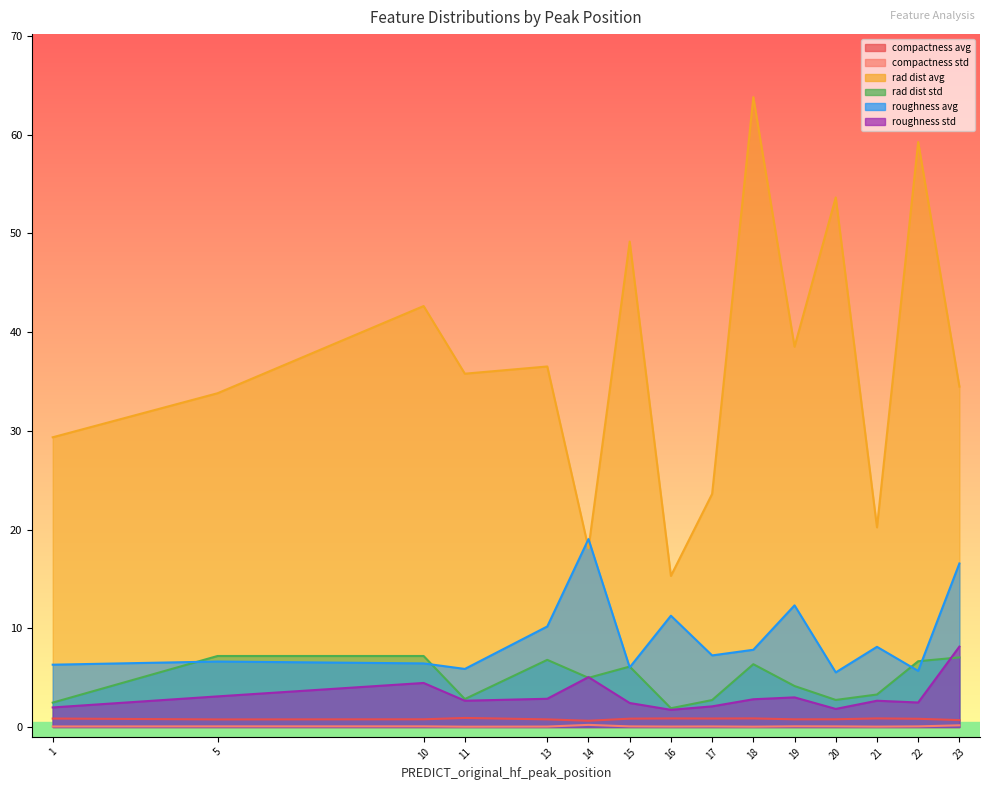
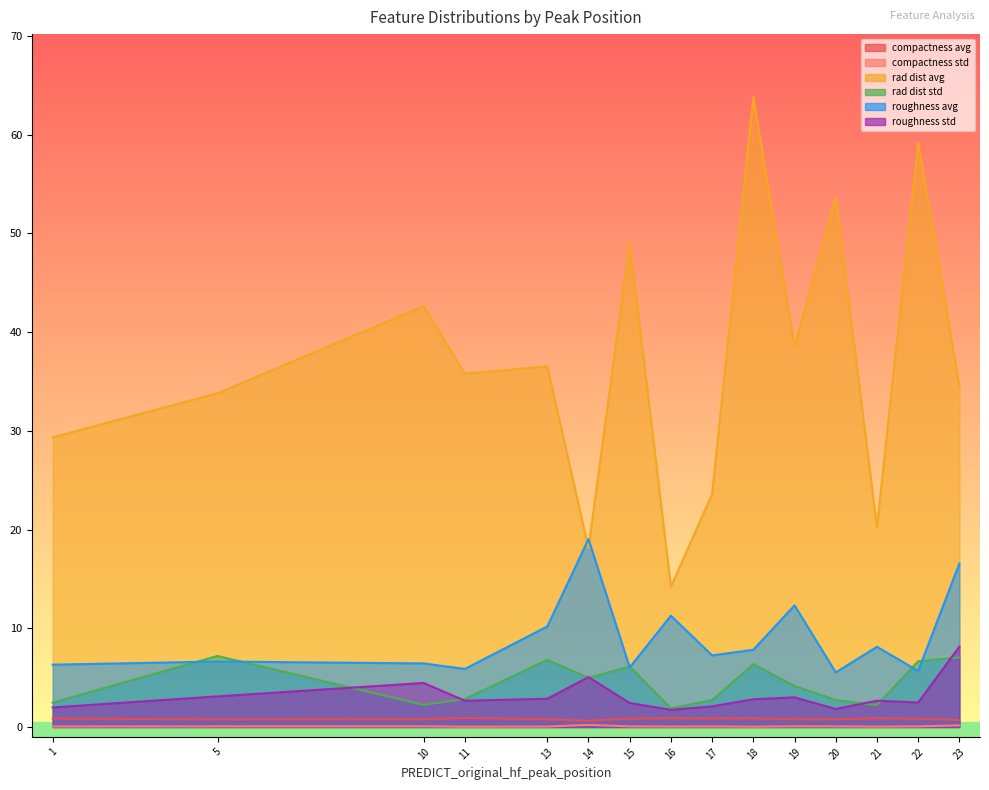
  {
    "rad dist avg": {
      "1": 29,
      "5": 34,
      "10": 43,
      "11": 36,
      "13": 37,
      "14": 18,
      "15": 49,
-     "16": 15,
+     "16": 14,
      "17": 24,
      "18": 64,
      "19": 39,
      "20": 54,
      "21": 20,
      "22": 59,
      "23": 34
    },
    "rad dist std": {
      "1": 2,
      "5": 7,
-     "10": 7,
+     "10": 2,
      "13": 7,
      "17": 3,
      "18": 6,
      "19": 4,
      "20": 3,
-     "21": 3,
+     "21": 2,
      "22": 7,
      "23": 7
    },
    "roughness avg": {
      "1": 6,
      "5": 7,
      "10": 6,
      "11": 6,
      "13": 10,
      "14": 19,
      "16": 11,
      "17": 7,
      "18": 8,
      "19": 12,
      "20": 6,
      "21": 8,
      "22": 6,
      "23": 17
    },
    "roughness std": {
      "1": 2,
      "5": 3,
      "10": 4,
      "13": 3,
      "15": 2,
      "17": 2,
      "18": 3,
      "19": 3,
      "20": 2,
      "21": 3,
      "22": 2,
      "23": 8
    }
  }
